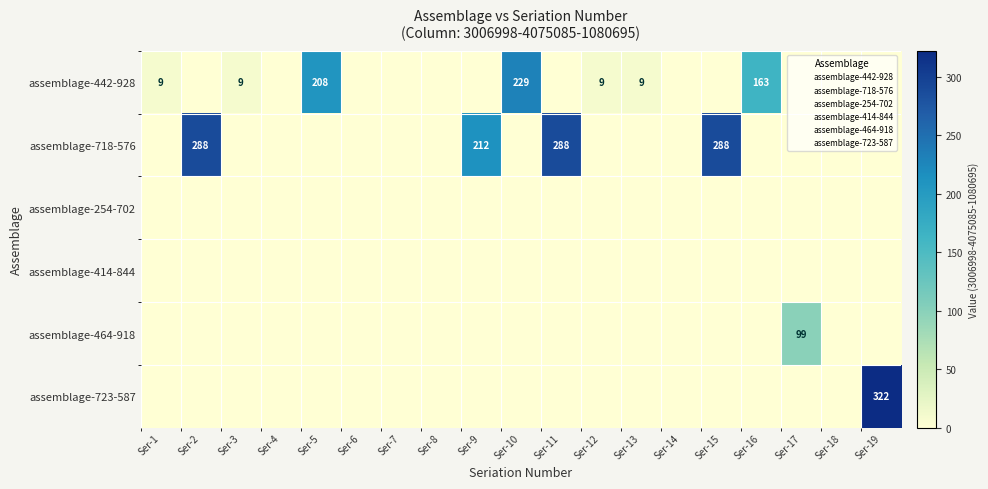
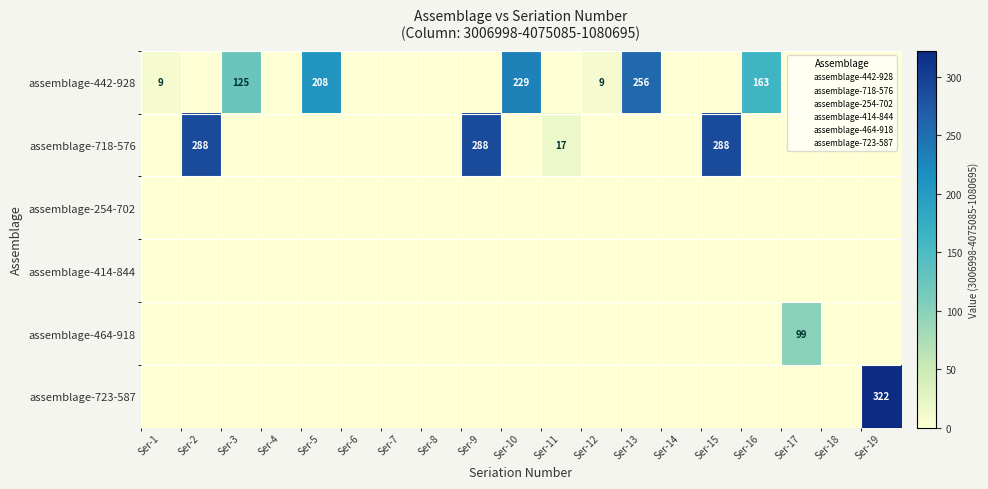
  {
    "assemblage-442-928": {
      "Ser-1": 9,
-     "Ser-3": 9,
+     "Ser-3": 125,
      "Ser-5": 208,
      "Ser-10": 229,
      "Ser-12": 9,
-     "Ser-13": 9,
+     "Ser-13": 256,
      "Ser-16": 163
    },
    "assemblage-718-576": {
      "Ser-2": 288,
-     "Ser-9": 212,
-     "Ser-11": 288,
+     "Ser-9": 288,
+     "Ser-11": 17,
      "Ser-15": 288
    },
    "assemblage-464-918": {
      "Ser-17": 99
    },
    "assemblage-723-587": {
      "Ser-19": 322
    }
  }
